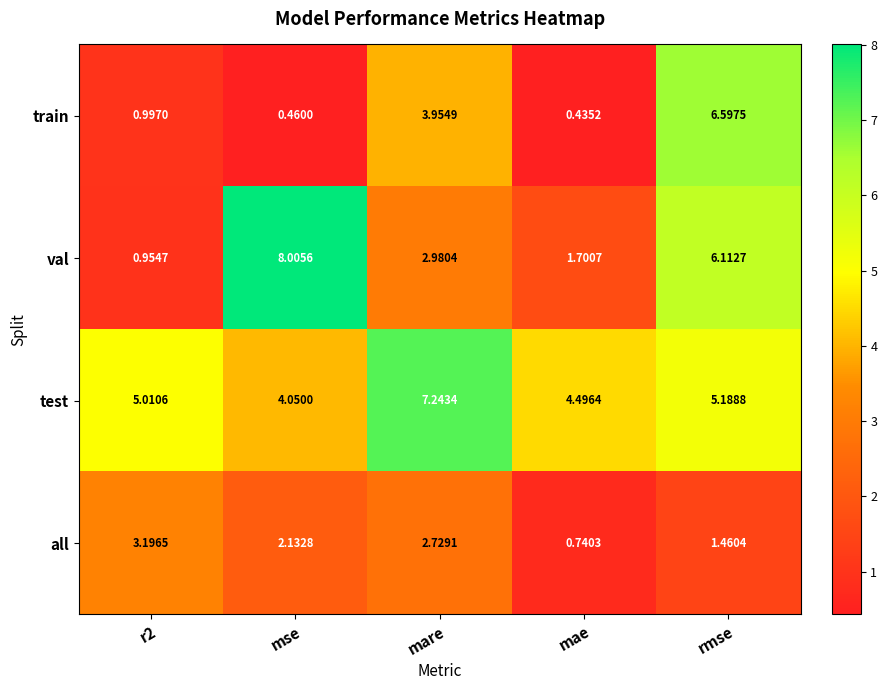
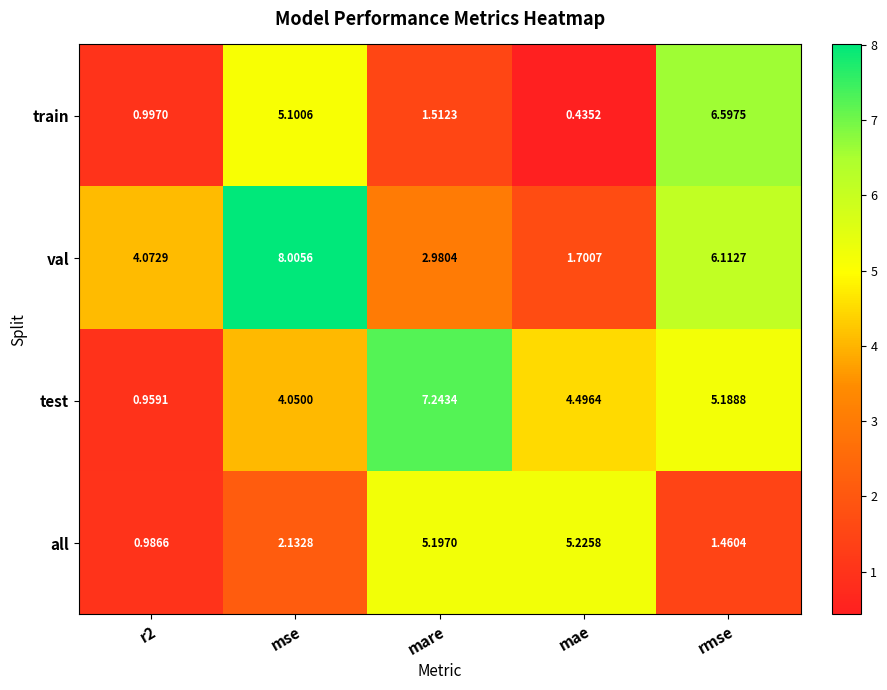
  {
    "train": {
      "r2": 0.9970,
-     "mse": 0.4600,
-     "mare": 3.9549,
+     "mse": 5.1006,
+     "mare": 1.5123,
      "mae": 0.4352,
      "rmse": 6.5975
    },
    "val": {
-     "r2": 0.9547,
+     "r2": 4.0729,
      "mse": 8.0056,
      "mare": 2.9804,
      "mae": 1.7007,
      "rmse": 6.1127
    },
    "test": {
-     "r2": 5.0106,
+     "r2": 0.9591,
      "mse": 4.0500,
      "mare": 7.2434,
      "mae": 4.4964,
      "rmse": 5.1888
    },
    "all": {
-     "r2": 3.1965,
+     "r2": 0.9866,
      "mse": 2.1328,
-     "mare": 2.7291,
-     "mae": 0.7403,
+     "mare": 5.1970,
+     "mae": 5.2258,
      "rmse": 1.4604
    }
  }
